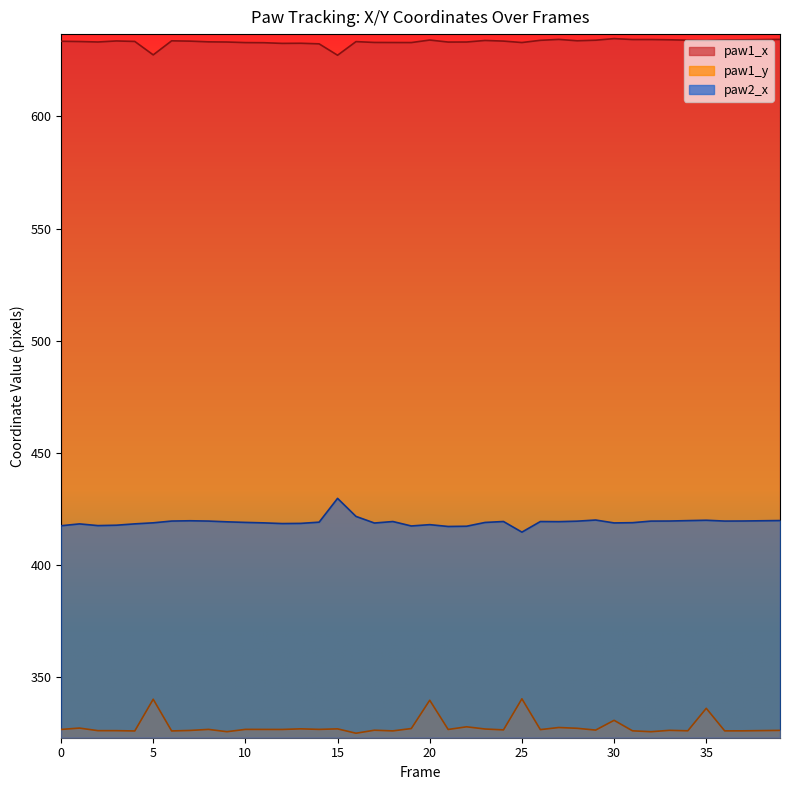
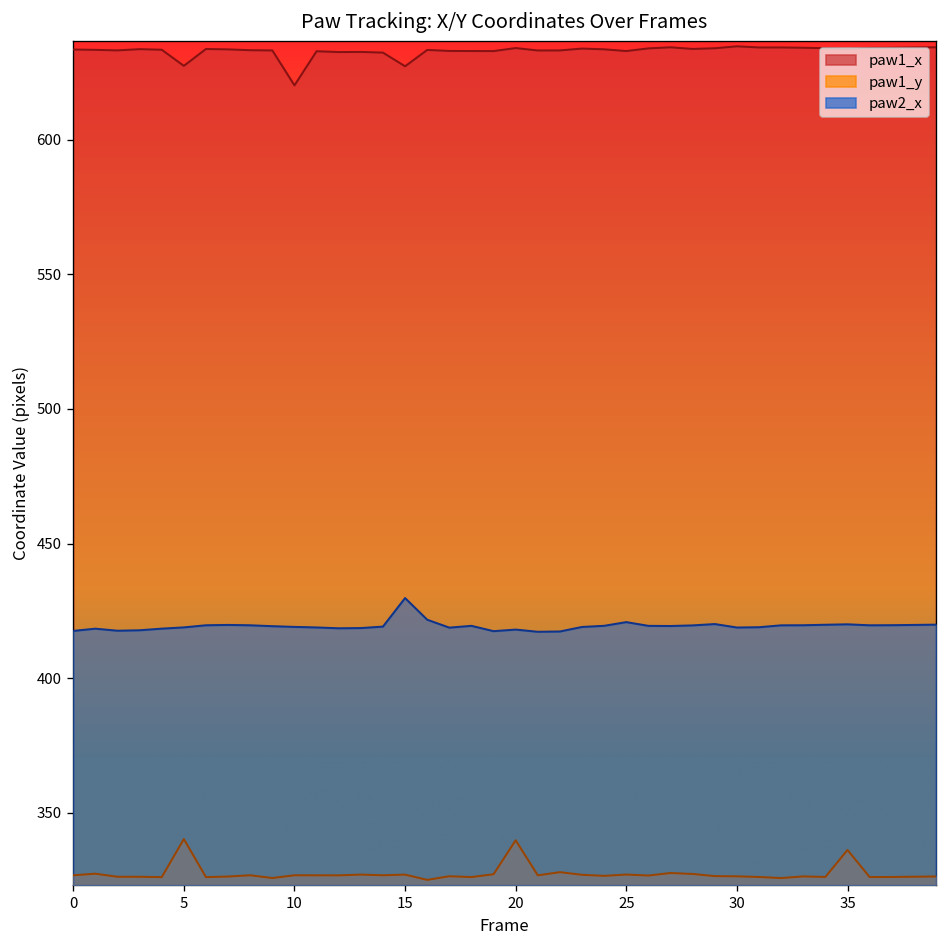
  {
    "paw1_x": {
      "0": 633,
      "5": 627,
-     "10": 633,
+     "10": 620,
      "15": 627,
      "20": 634,
      "25": 633,
      "30": 635
    },
    "paw1_y": {
      "0": 327,
      "5": 340,
      "10": 327,
      "15": 327,
      "20": 340,
-     "25": 340,
-     "30": 331,
+     "25": 327,
+     "30": 326,
      "35": 336
    },
    "paw2_x": {
      "0": 418,
      "5": 419,
      "10": 419,
      "15": 430,
      "20": 418,
-     "25": 415,
+     "25": 421,
      "30": 419,
      "35": 420
    }
  }
